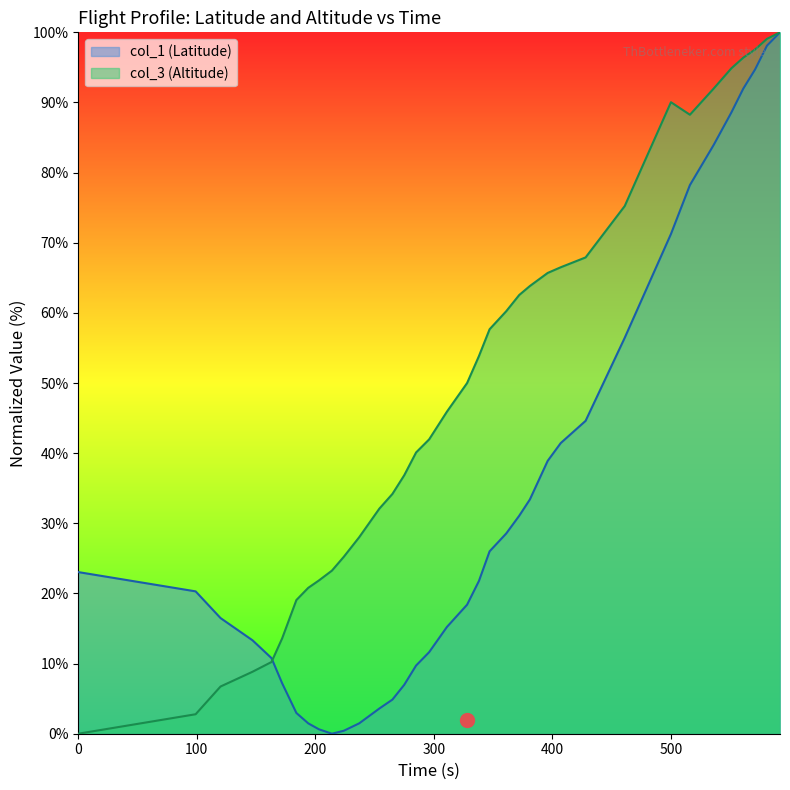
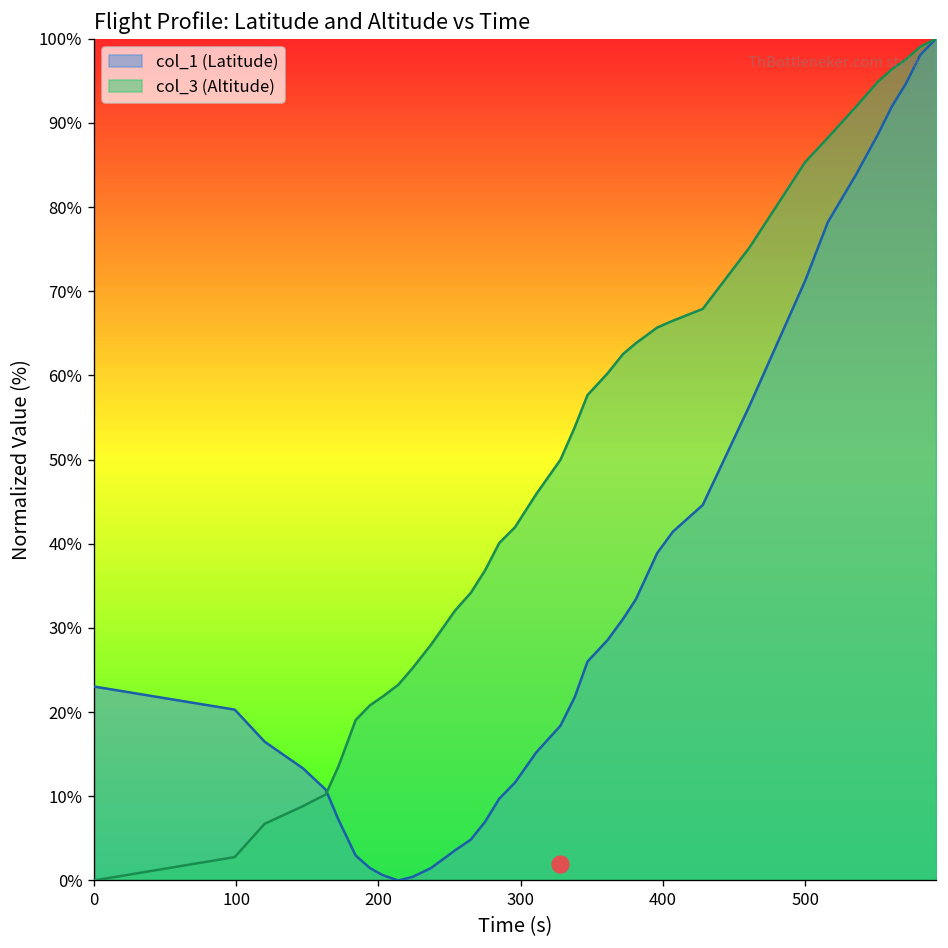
  {
    "col_1 (Latitude)": {
      "0": "23%",
      "500": "71%"
    },
    "col_3 (Altitude)": {
      "0": "0%",
-     "500": "90%"
+     "500": "85%"
    }
  }
